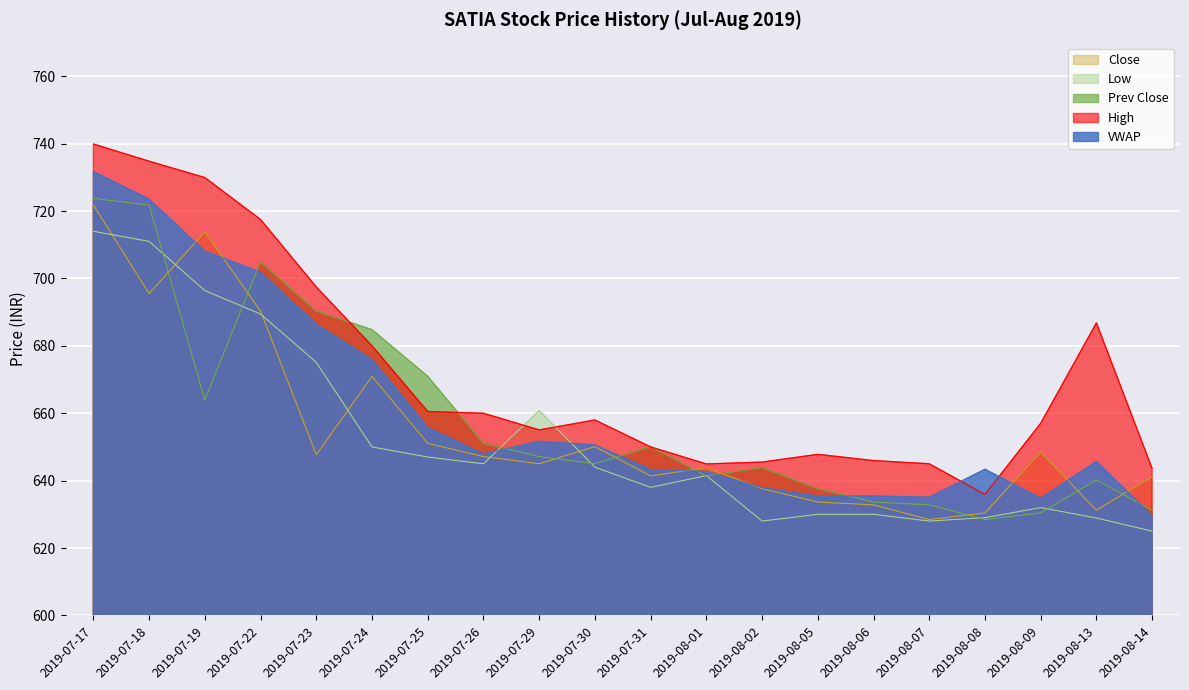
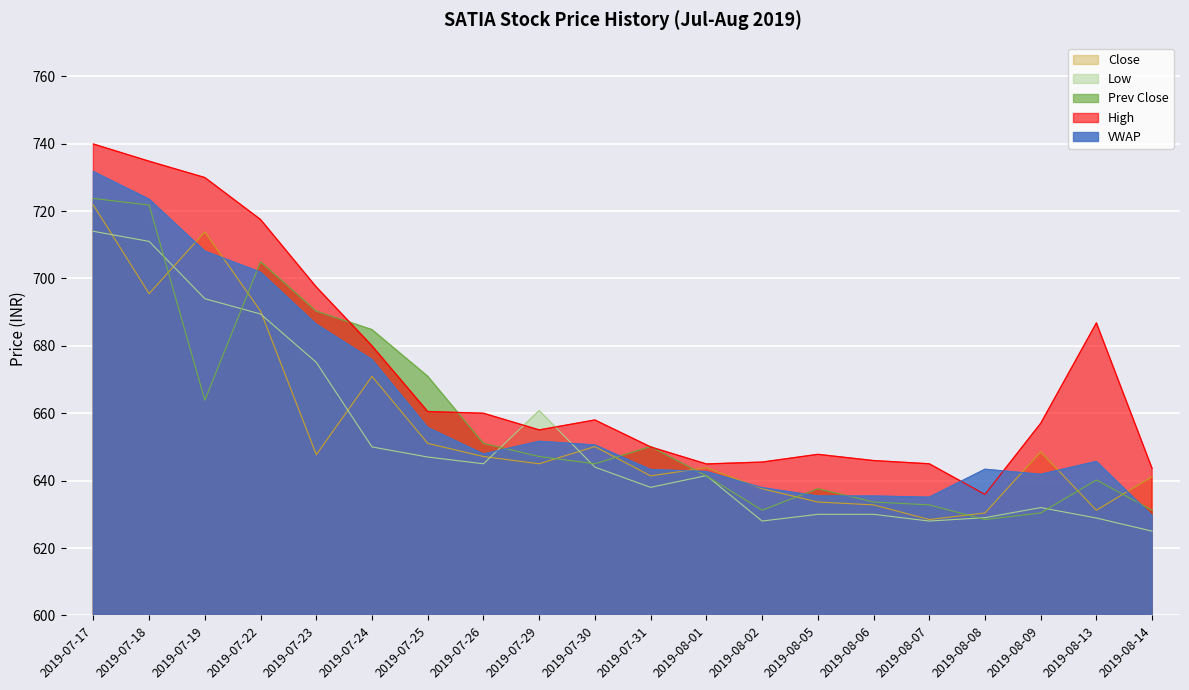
  {
    "Close": {
      "2019-07-17": 722,
      "2019-07-18": 696,
      "2019-07-19": 714,
      "2019-07-22": 690,
      "2019-07-23": 648,
      "2019-07-24": 671,
      "2019-07-25": 651,
      "2019-07-29": 645,
      "2019-07-31": 641,
      "2019-08-01": 644,
      "2019-08-05": 634,
      "2019-08-06": 633,
      "2019-08-08": 630,
      "2019-08-09": 649,
      "2019-08-13": 631,
      "2019-08-14": 641
    },
    "Low": {
      "2019-07-17": 714,
      "2019-07-18": 711,
-     "2019-07-19": 696,
+     "2019-07-19": 694,
      "2019-07-22": 689,
      "2019-07-23": 675,
      "2019-07-24": 650,
      "2019-07-25": 647,
      "2019-07-26": 645,
      "2019-07-29": 661,
      "2019-07-30": 644,
      "2019-07-31": 638,
      "2019-08-02": 628,
      "2019-08-05": 630,
      "2019-08-06": 630,
      "2019-08-09": 632,
      "2019-08-13": 629,
      "2019-08-14": 625
    },
    "Prev Close": {
      "2019-07-17": 724,
      "2019-07-18": 722,
      "2019-07-19": 664,
      "2019-07-22": 705,
      "2019-07-23": 690,
      "2019-07-24": 685,
      "2019-07-25": 671,
      "2019-07-26": 651,
      "2019-07-29": 647,
      "2019-07-30": 645,
-     "2019-08-02": 644,
+     "2019-08-02": 631,
      "2019-08-05": 638,
      "2019-08-06": 634,
      "2019-08-07": 633,
      "2019-08-09": 630,
      "2019-08-13": 640,
      "2019-08-14": 631
    },
    "High": {
      "2019-07-17": 740,
      "2019-07-18": 735,
      "2019-07-19": 730,
      "2019-07-22": 718,
      "2019-07-23": 697,
      "2019-07-24": 680,
      "2019-07-25": 661,
      "2019-07-26": 660,
      "2019-07-29": 655,
      "2019-07-30": 658,
      "2019-08-01": 645,
      "2019-08-02": 646,
      "2019-08-05": 648,
      "2019-08-06": 646,
      "2019-08-07": 645,
      "2019-08-08": 636,
      "2019-08-09": 657,
      "2019-08-13": 687,
      "2019-08-14": 644
    },
    "VWAP": {
      "2019-07-17": 732,
      "2019-07-18": 724,
      "2019-07-19": 708,
      "2019-07-22": 702,
      "2019-07-23": 686,
      "2019-07-24": 676,
      "2019-07-25": 656,
      "2019-07-29": 652,
      "2019-07-31": 643,
      "2019-08-01": 643,
      "2019-08-05": 635,
      "2019-08-06": 635,
      "2019-08-07": 635,
      "2019-08-08": 643,
-     "2019-08-09": 635,
+     "2019-08-09": 642,
      "2019-08-13": 646,
      "2019-08-14": 630
    }
  }
